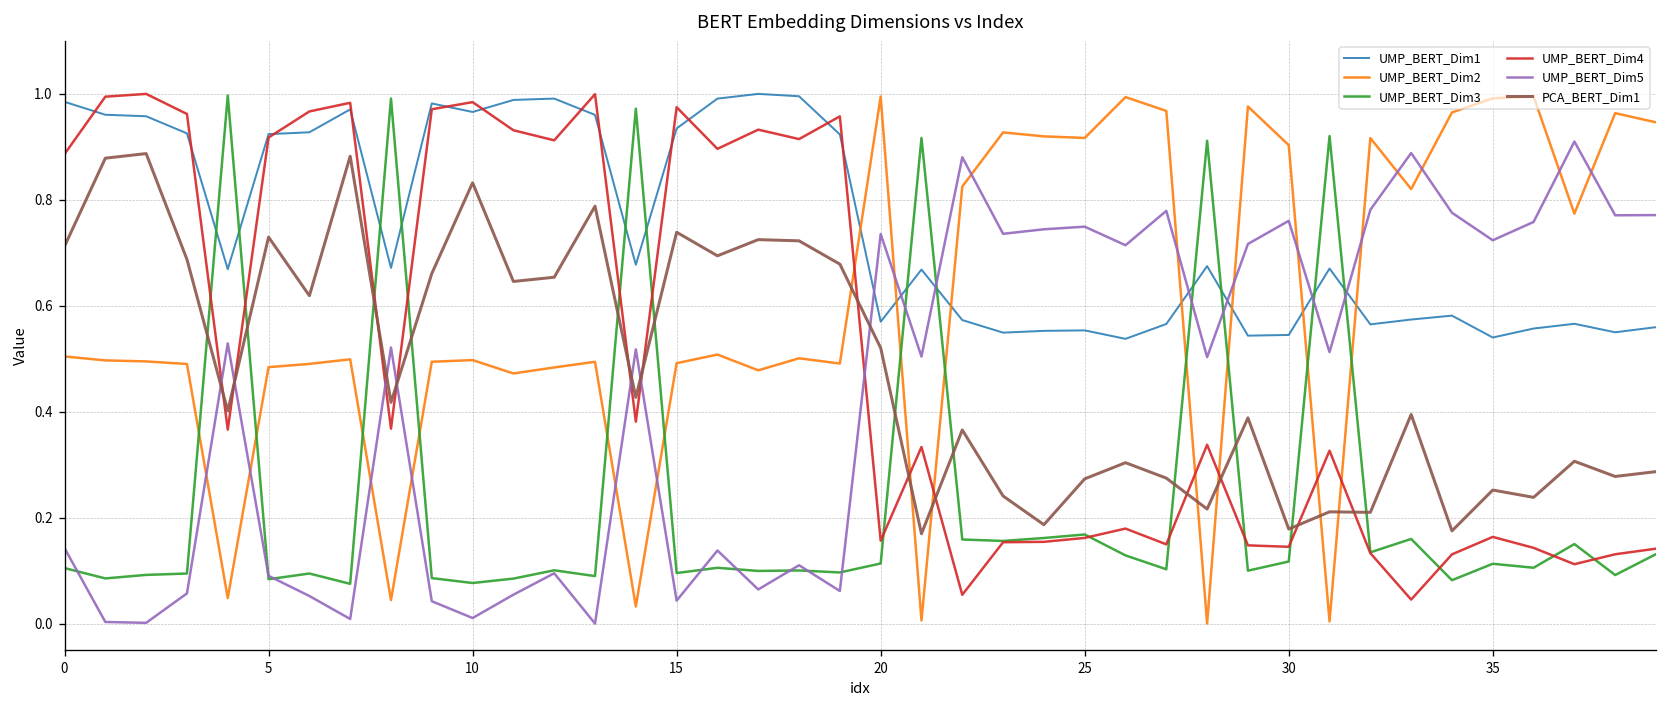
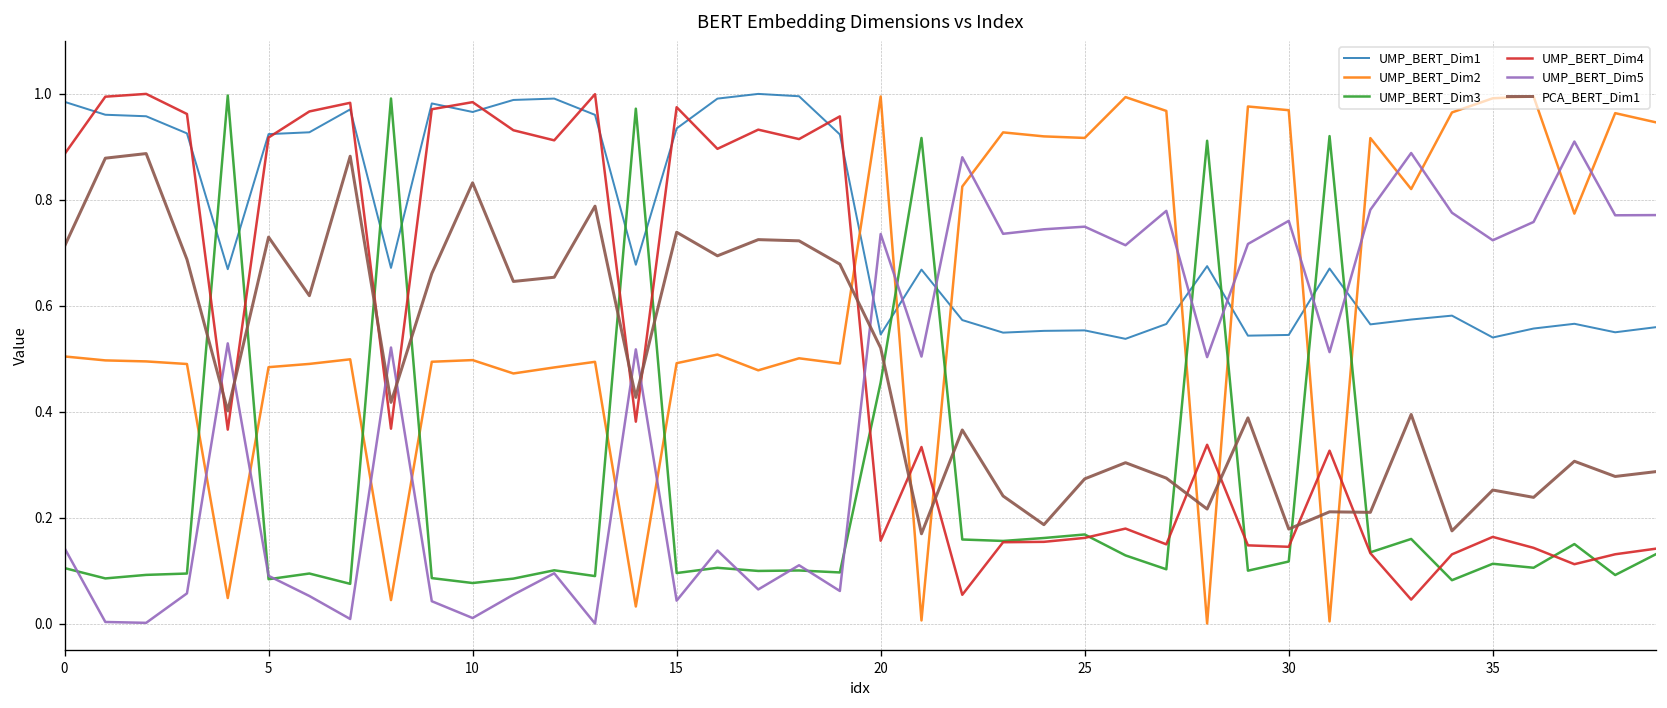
  {
    "UMP_BERT_Dim1": {
      "0": 0.99,
      "5": 0.92,
      "10": 0.97,
      "15": 0.93,
-     "20": 0.57,
+     "20": 0.55,
      "25": 0.55,
      "30": 0.54,
      "35": 0.54
    },
    "UMP_BERT_Dim2": {
      "0": 0.50,
      "5": 0.48,
      "10": 0.50,
      "15": 0.49,
      "20": 1.00,
      "25": 0.92,
-     "30": 0.90
+     "30": 0.97
    },
    "UMP_BERT_Dim3": {
      "0": 0.10,
      "5": 0.08,
      "10": 0.08,
      "15": 0.10,
-     "20": 0.11,
+     "20": 0.46,
      "25": 0.17,
      "30": 0.12,
      "35": 0.11
    },
    "UMP_BERT_Dim4": {
      "0": 0.89,
      "5": 0.92,
      "10": 0.98,
      "15": 0.97,
      "20": 0.16,
      "25": 0.16,
      "30": 0.14,
      "35": 0.16
    },
    "UMP_BERT_Dim5": {
      "0": 0.14,
      "5": 0.09,
      "10": 0.01,
      "15": 0.04,
      "20": 0.74,
      "25": 0.75,
      "30": 0.76,
      "35": 0.72
    },
    "PCA_BERT_Dim1": {
      "0": 0.71,
      "5": 0.73,
      "10": 0.83,
      "15": 0.74,
      "20": 0.52,
      "25": 0.27,
      "30": 0.18,
      "35": 0.25
    }
  }
